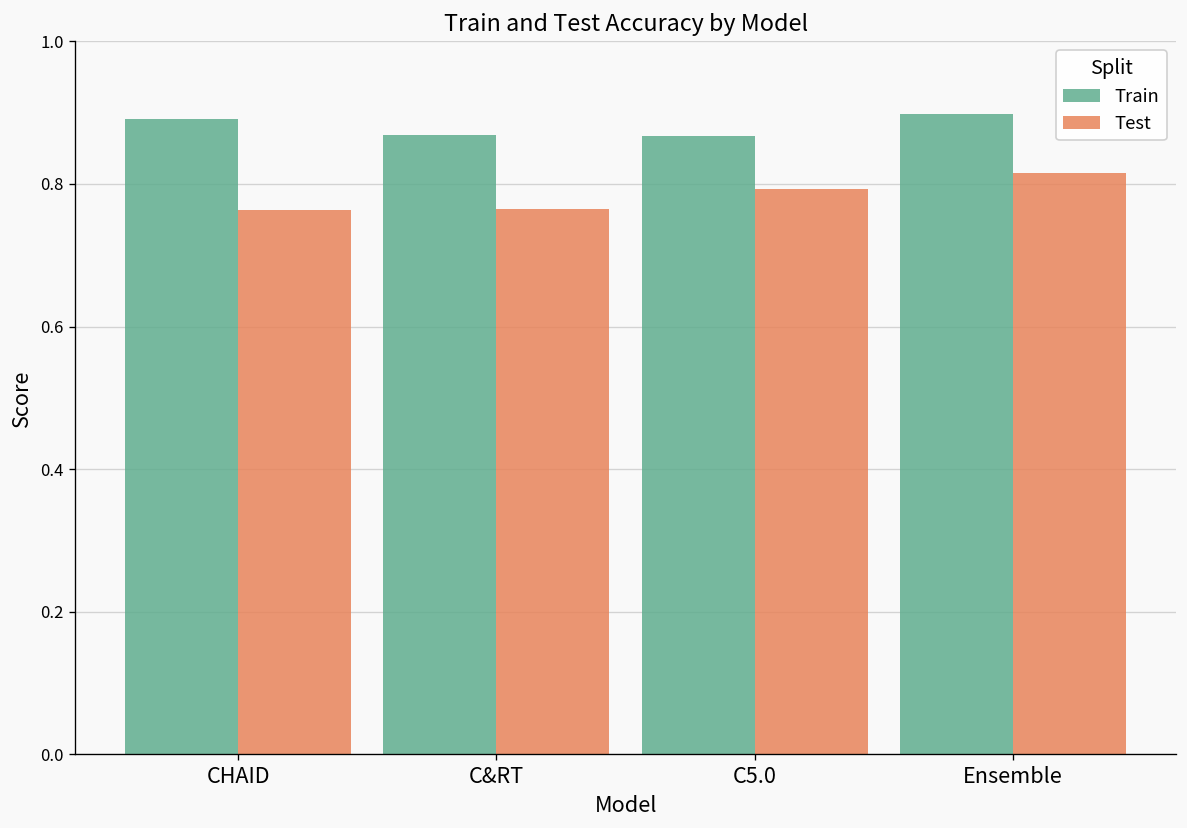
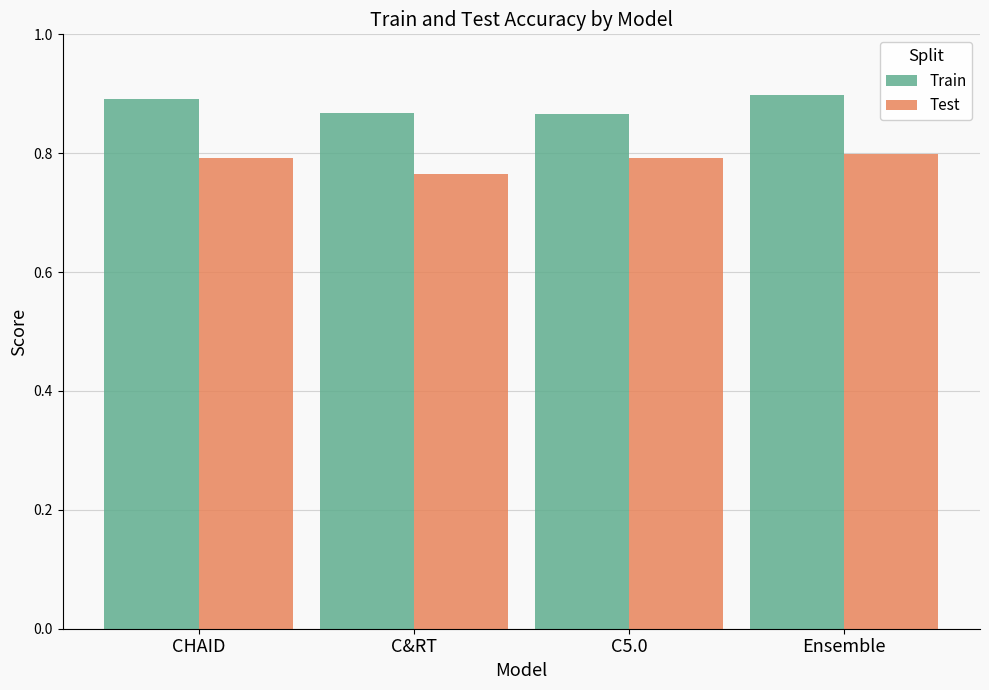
  {
    "Train": {
      "CHAID": 0.89,
      "C&RT": 0.87,
      "C5.0": 0.87,
      "Ensemble": 0.90
    },
    "Test": {
-     "CHAID": 0.76,
+     "CHAID": 0.79,
      "C&RT": 0.76,
      "C5.0": 0.79,
-     "Ensemble": 0.82
+     "Ensemble": 0.80
    }
  }
